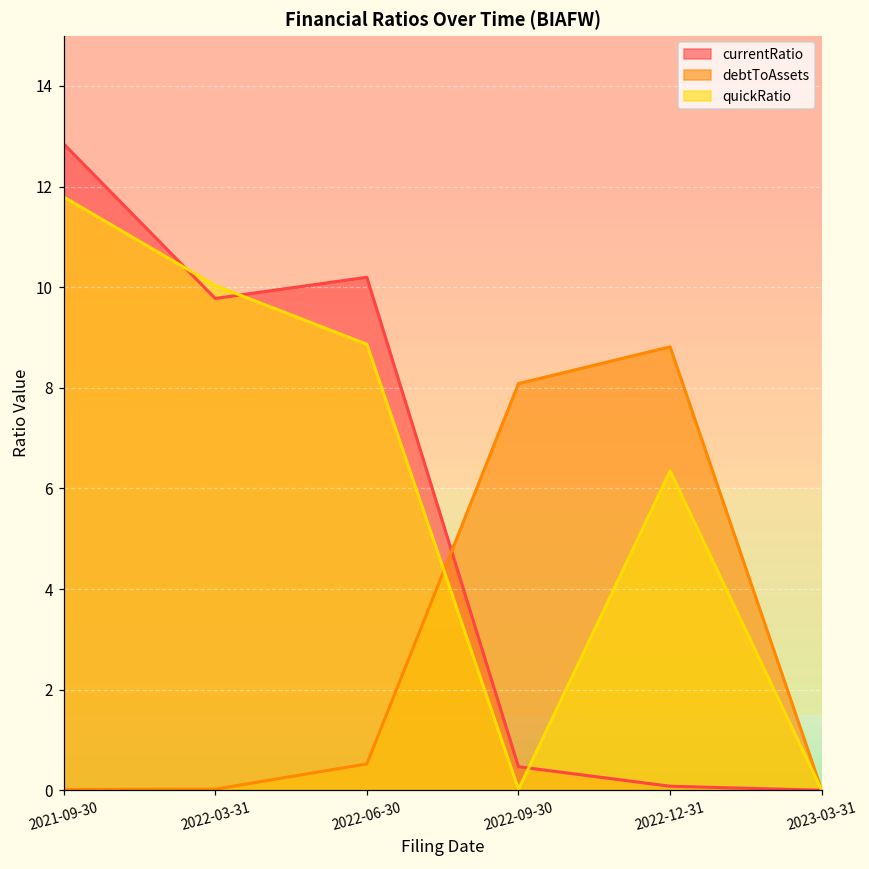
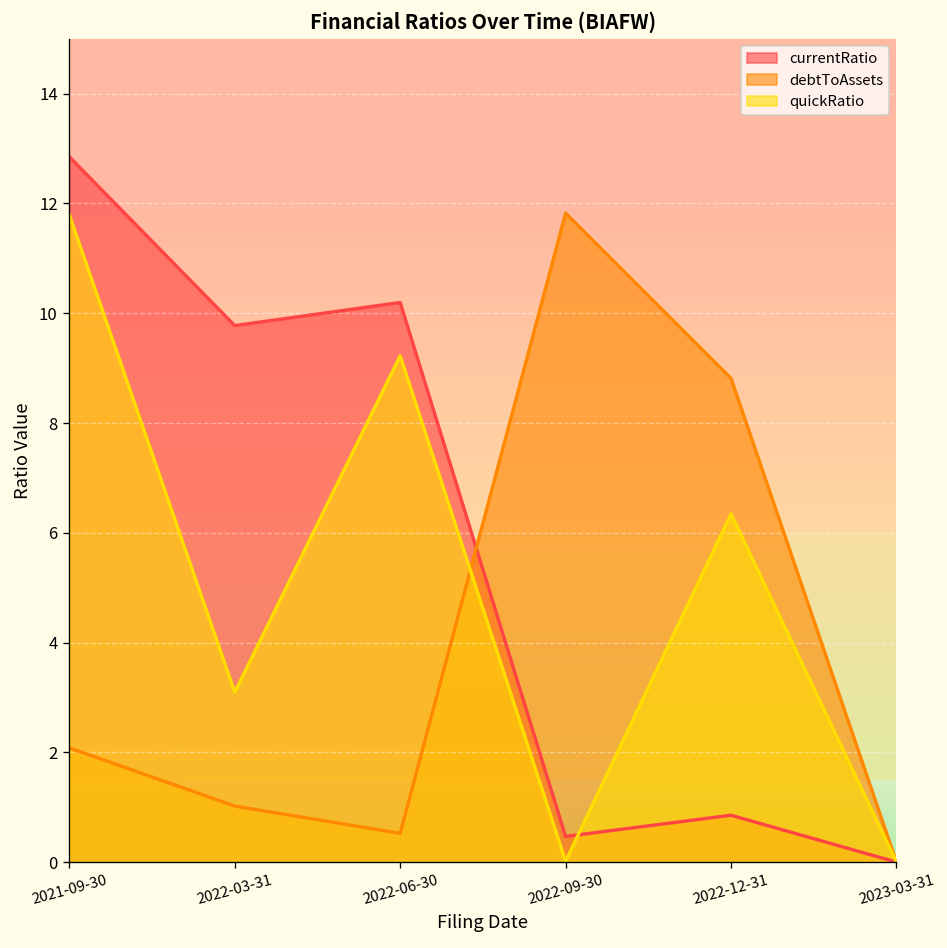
  {
    "currentRatio": {
      "2021-09-30": 12.9,
      "2022-03-31": 9.8,
      "2022-06-30": 10.2,
      "2022-09-30": 0.5,
-     "2022-12-31": 0.1
+     "2022-12-31": 0.9
    },
    "debtToAssets": {
-     "2021-09-30": 0.0,
-     "2022-03-31": 0.0,
+     "2021-09-30": 2.1,
+     "2022-03-31": 1.0,
      "2022-06-30": 0.5,
-     "2022-09-30": 8.1,
+     "2022-09-30": 11.8,
      "2022-12-31": 8.8
    },
    "quickRatio": {
      "2021-09-30": 11.8,
-     "2022-03-31": 10.0,
-     "2022-06-30": 8.9,
+     "2022-03-31": 3.1,
+     "2022-06-30": 9.2,
      "2022-09-30": 0.0,
      "2022-12-31": 6.3
    }
  }
